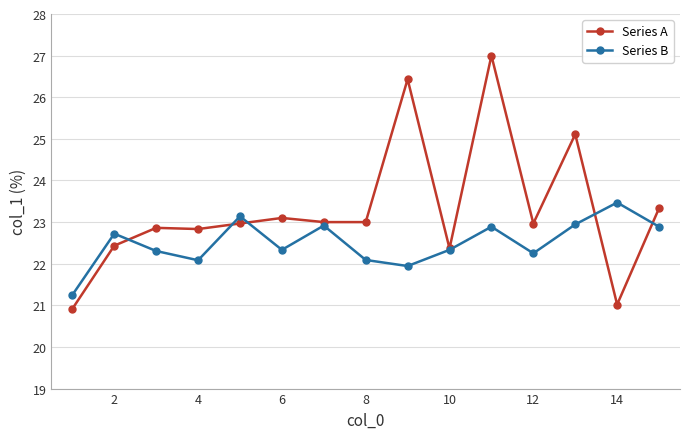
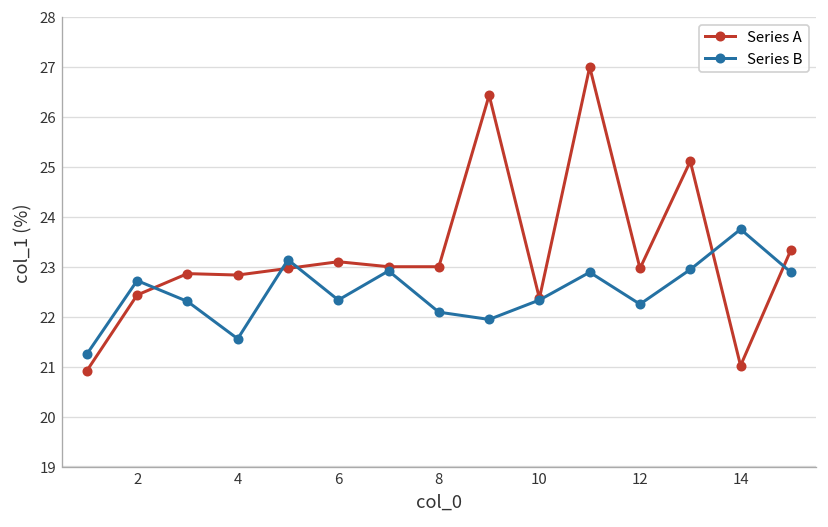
  {
    "Series A": {
      "2": 22.4,
      "4": 22.8,
      "6": 23.1,
      "8": 23.0,
      "12": 23.0,
      "14": 21.0
    },
    "Series B": {
      "2": 22.7,
-     "4": 22.1,
+     "4": 21.6,
      "6": 22.3,
      "8": 22.1,
      "12": 22.3,
-     "14": 23.5
+     "14": 23.8
    }
  }
